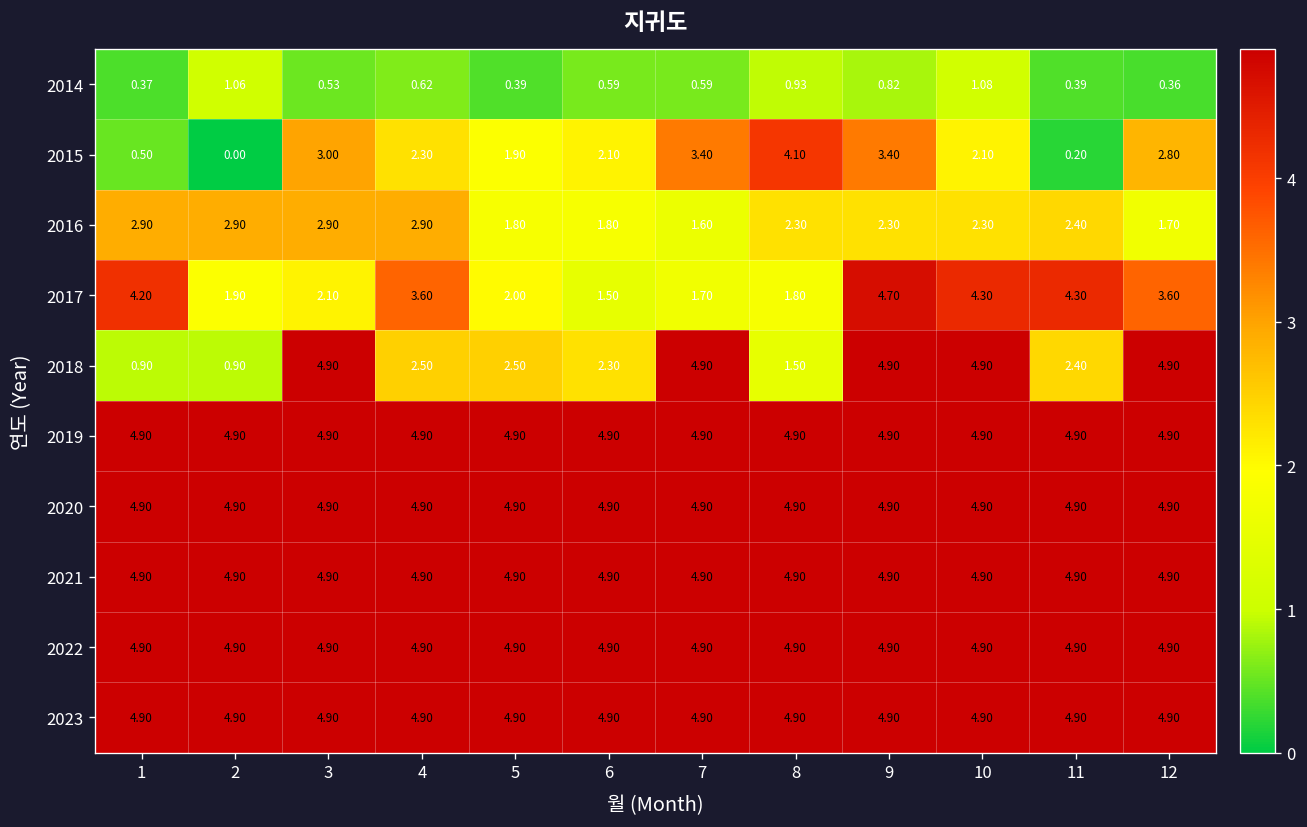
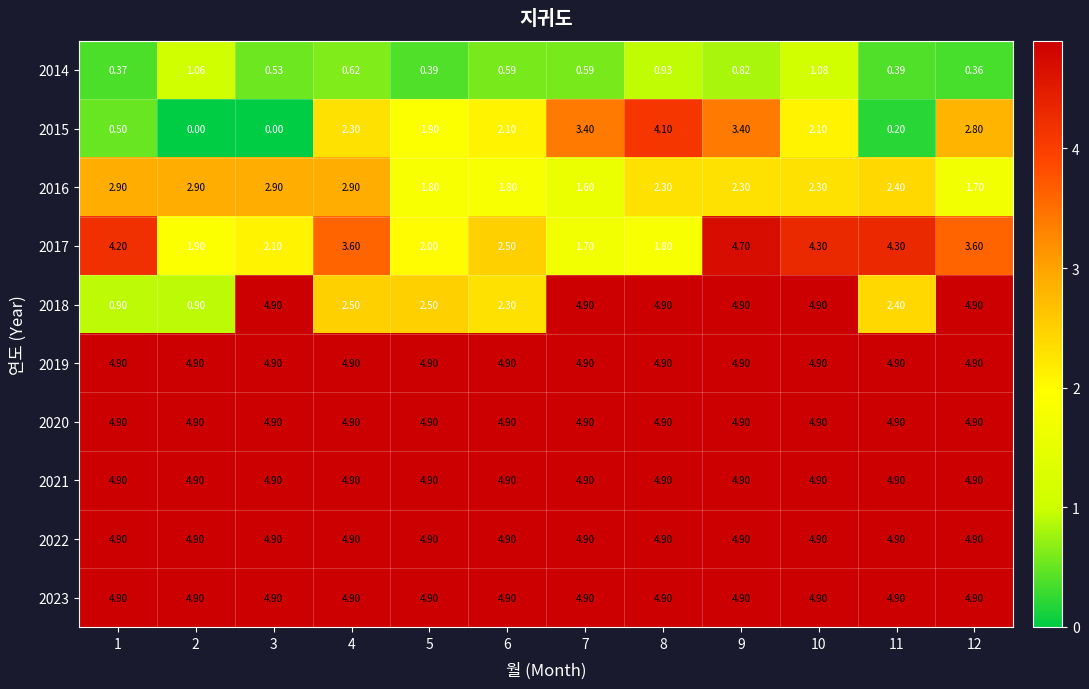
  {
    "2014": {
      "1": 0.37,
      "2": 1.06,
      "3": 0.53,
      "4": 0.62,
      "5": 0.39,
      "6": 0.59,
      "7": 0.59,
      "8": 0.93,
      "9": 0.82,
      "10": 1.08,
      "11": 0.39,
      "12": 0.36
    },
    "2015": {
      "1": 0.50,
      "2": 0.00,
-     "3": 3.00,
+     "3": 0.00,
      "4": 2.30,
      "5": 1.90,
      "6": 2.10,
      "7": 3.40,
      "8": 4.10,
      "9": 3.40,
      "10": 2.10,
      "11": 0.20,
      "12": 2.80
    },
    "2016": {
      "1": 2.90,
      "2": 2.90,
      "3": 2.90,
      "4": 2.90,
      "5": 1.80,
      "6": 1.80,
      "7": 1.60,
      "8": 2.30,
      "9": 2.30,
      "10": 2.30,
      "11": 2.40,
      "12": 1.70
    },
    "2017": {
      "1": 4.20,
      "2": 1.90,
      "3": 2.10,
      "4": 3.60,
      "5": 2.00,
-     "6": 1.50,
+     "6": 2.50,
      "7": 1.70,
      "8": 1.80,
      "9": 4.70,
      "10": 4.30,
      "11": 4.30,
      "12": 3.60
    },
    "2018": {
      "1": 0.90,
      "2": 0.90,
      "3": 4.90,
      "4": 2.50,
      "5": 2.50,
      "6": 2.30,
      "7": 4.90,
-     "8": 1.50,
+     "8": 4.90,
      "9": 4.90,
      "10": 4.90,
      "11": 2.40,
      "12": 4.90
    },
    "2019": {
      "1": 4.90,
      "2": 4.90,
      "3": 4.90,
      "4": 4.90,
      "5": 4.90,
      "6": 4.90,
      "7": 4.90,
      "8": 4.90,
      "9": 4.90,
      "10": 4.90,
      "11": 4.90,
      "12": 4.90
    },
    "2020": {
      "1": 4.90,
      "2": 4.90,
      "3": 4.90,
      "4": 4.90,
      "5": 4.90,
      "6": 4.90,
      "7": 4.90,
      "8": 4.90,
      "9": 4.90,
      "10": 4.90,
      "11": 4.90,
      "12": 4.90
    },
    "2021": {
      "1": 4.90,
      "2": 4.90,
      "3": 4.90,
      "4": 4.90,
      "5": 4.90,
      "6": 4.90,
      "7": 4.90,
      "8": 4.90,
      "9": 4.90,
      "10": 4.90,
      "11": 4.90,
      "12": 4.90
    },
    "2022": {
      "1": 4.90,
      "2": 4.90,
      "3": 4.90,
      "4": 4.90,
      "5": 4.90,
      "6": 4.90,
      "7": 4.90,
      "8": 4.90,
      "9": 4.90,
      "10": 4.90,
      "11": 4.90,
      "12": 4.90
    },
    "2023": {
      "1": 4.90,
      "2": 4.90,
      "3": 4.90,
      "4": 4.90,
      "5": 4.90,
      "6": 4.90,
      "7": 4.90,
      "8": 4.90,
      "9": 4.90,
      "10": 4.90,
      "11": 4.90,
      "12": 4.90
    }
  }
